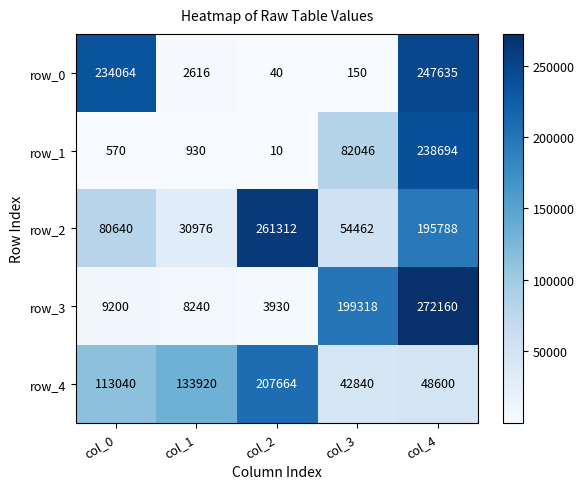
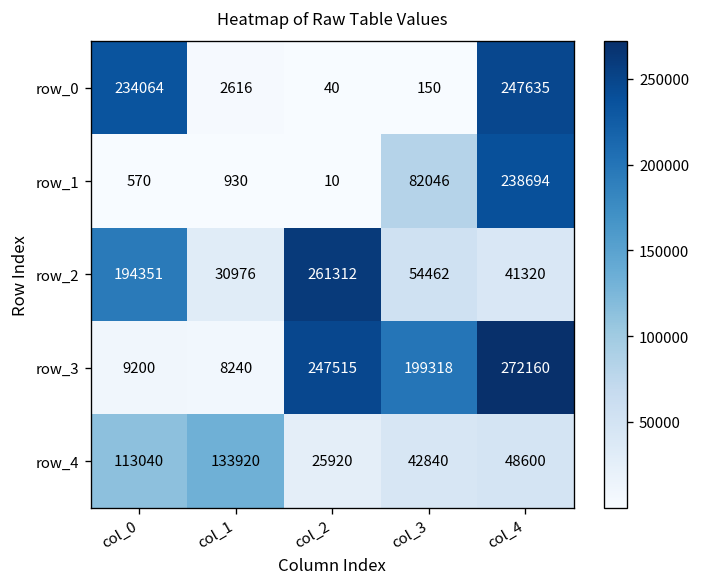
  {
    "row_0": {
      "col_0": 234064,
      "col_1": 2616,
      "col_2": 40,
      "col_3": 150,
      "col_4": 247635
    },
    "row_1": {
      "col_0": 570,
      "col_1": 930,
      "col_2": 10,
      "col_3": 82046,
      "col_4": 238694
    },
    "row_2": {
-     "col_0": 80640,
+     "col_0": 194351,
      "col_1": 30976,
      "col_2": 261312,
      "col_3": 54462,
-     "col_4": 195788
+     "col_4": 41320
    },
    "row_3": {
      "col_0": 9200,
      "col_1": 8240,
-     "col_2": 3930,
+     "col_2": 247515,
      "col_3": 199318,
      "col_4": 272160
    },
    "row_4": {
      "col_0": 113040,
      "col_1": 133920,
-     "col_2": 207664,
+     "col_2": 25920,
      "col_3": 42840,
      "col_4": 48600
    }
  }
